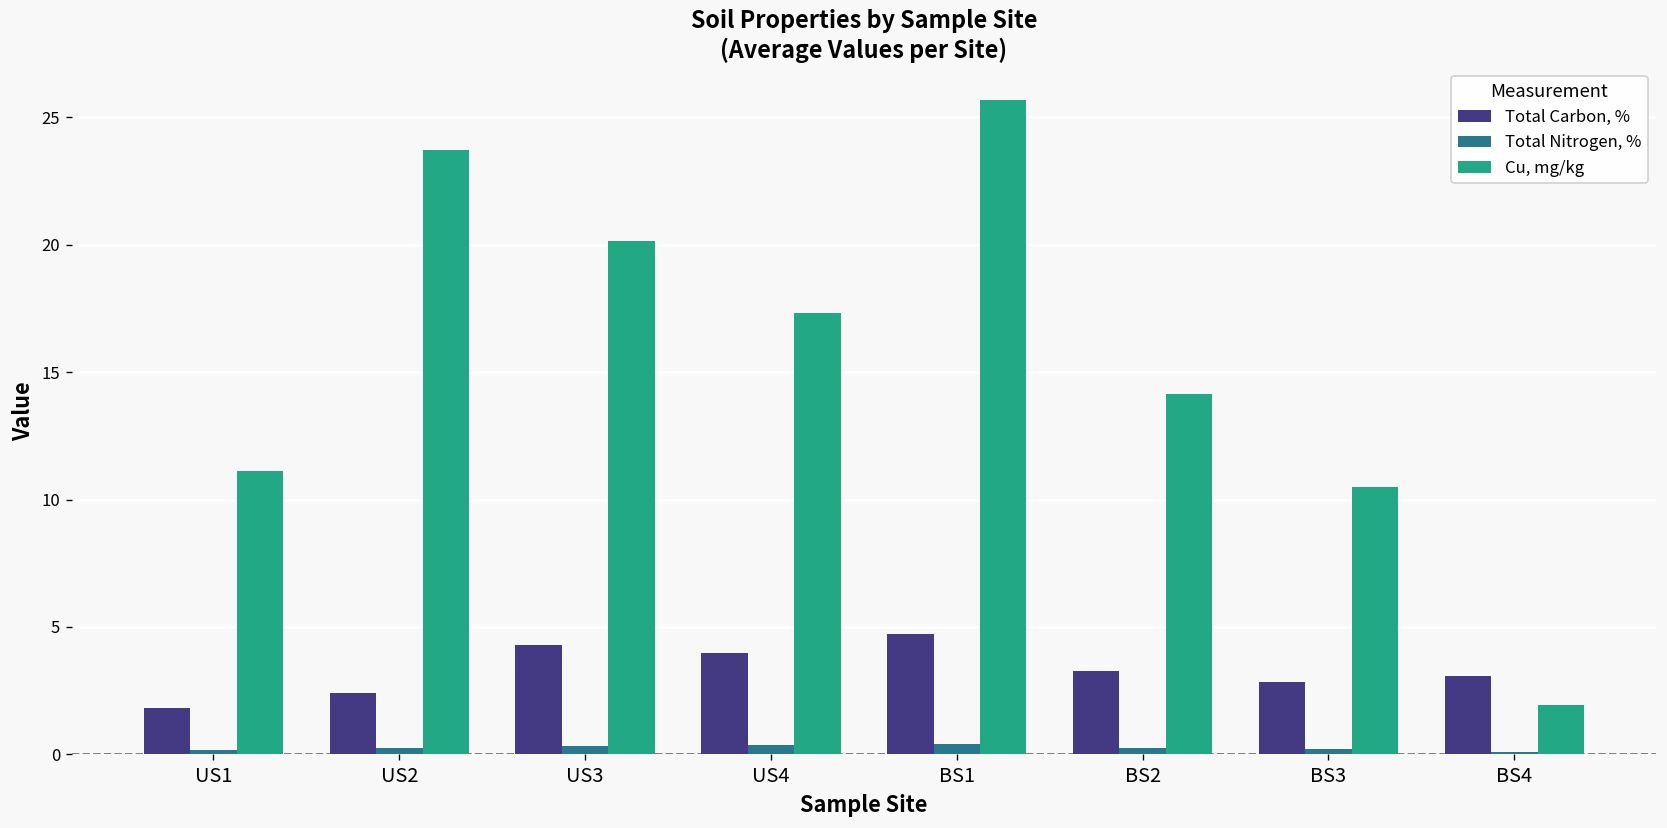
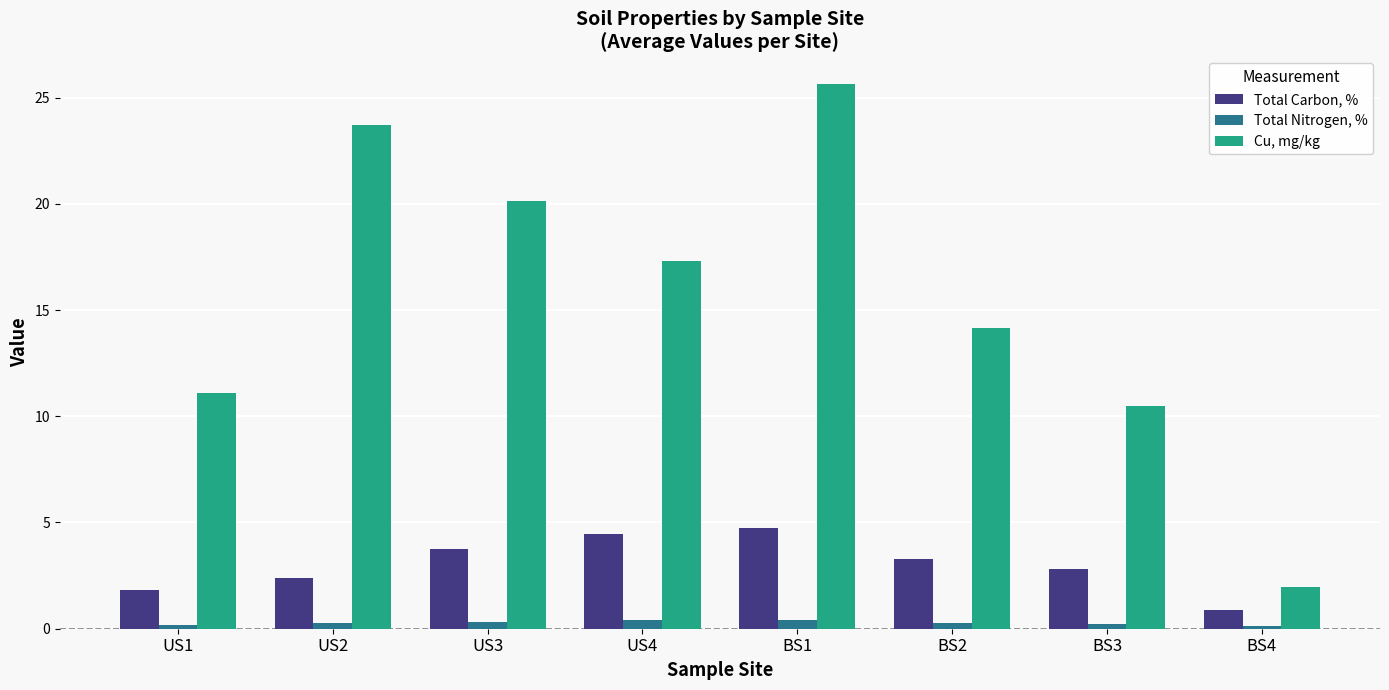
  {
    "Total Carbon, %": {
      "US1": 1.8,
      "US2": 2.4,
-     "US3": 4.3,
-     "US4": 4.0,
+     "US3": 3.7,
+     "US4": 4.4,
      "BS1": 4.7,
      "BS2": 3.3,
      "BS3": 2.8,
-     "BS4": 3.1
+     "BS4": 0.9
    }
  }
